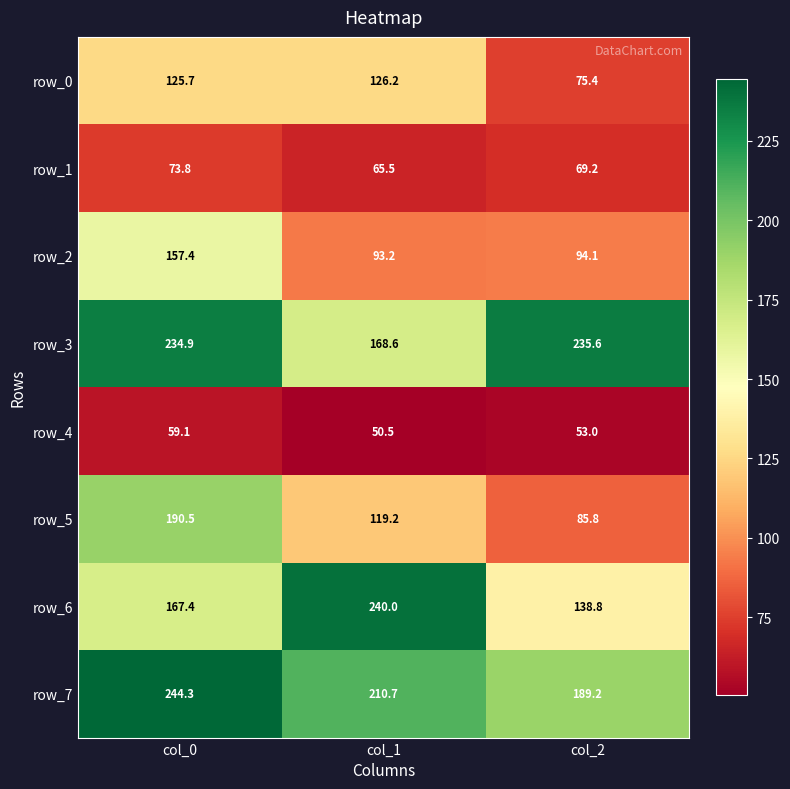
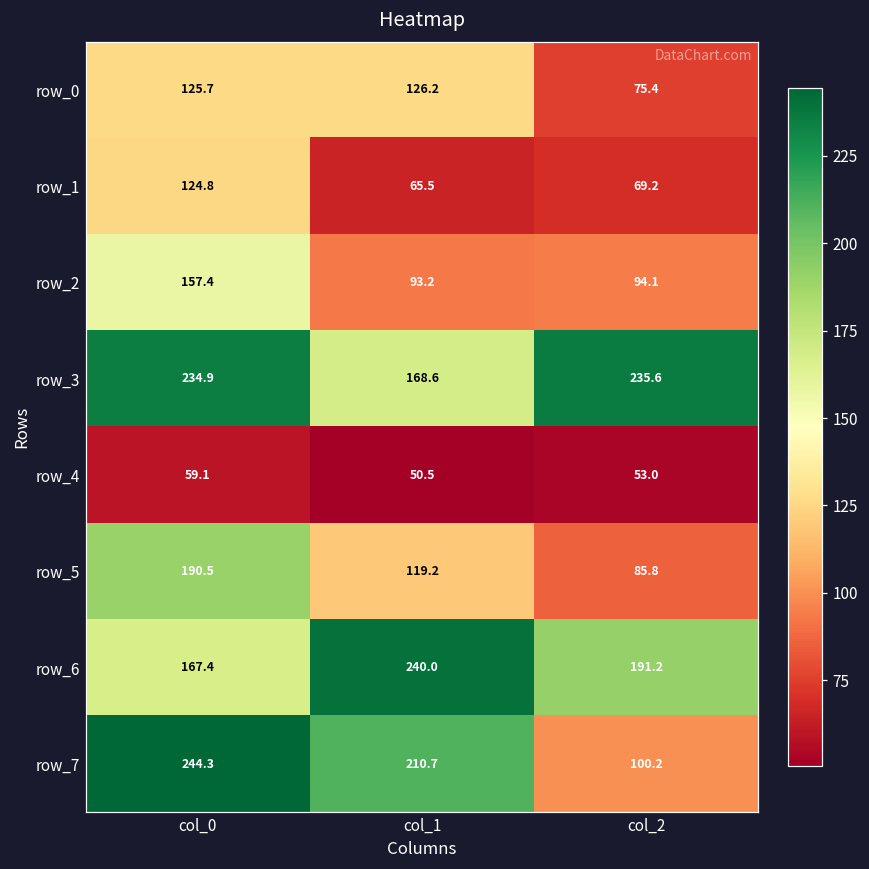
  {
    "row_0": {
      "col_0": 125.7,
      "col_1": 126.2
    },
    "row_1": {
-     "col_0": 73.8,
+     "col_0": 124.8,
      "col_1": 65.5,
      "col_2": 69.2
    },
    "row_2": {
      "col_0": 157.4,
      "col_1": 93.2,
      "col_2": 94.1
    },
    "row_3": {
      "col_0": 234.9,
      "col_1": 168.6,
      "col_2": 235.6
    },
    "row_4": {
      "col_0": 59.1,
      "col_1": 50.5,
      "col_2": 53.0
    },
    "row_5": {
      "col_0": 190.5,
      "col_1": 119.2,
      "col_2": 85.8
    },
    "row_6": {
      "col_0": 167.4,
      "col_1": 240.0,
-     "col_2": 138.8
+     "col_2": 191.2
    },
    "row_7": {
      "col_0": 244.3,
      "col_1": 210.7,
-     "col_2": 189.2
+     "col_2": 100.2
    }
  }
